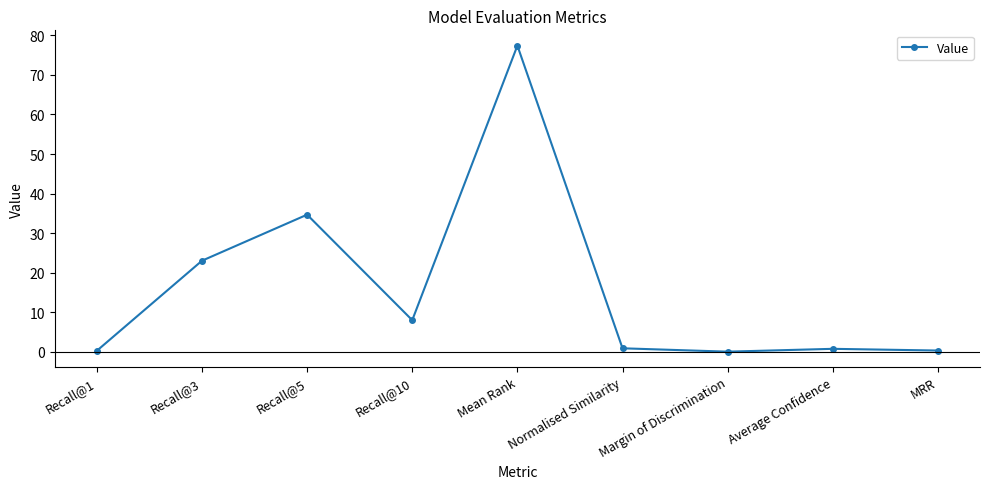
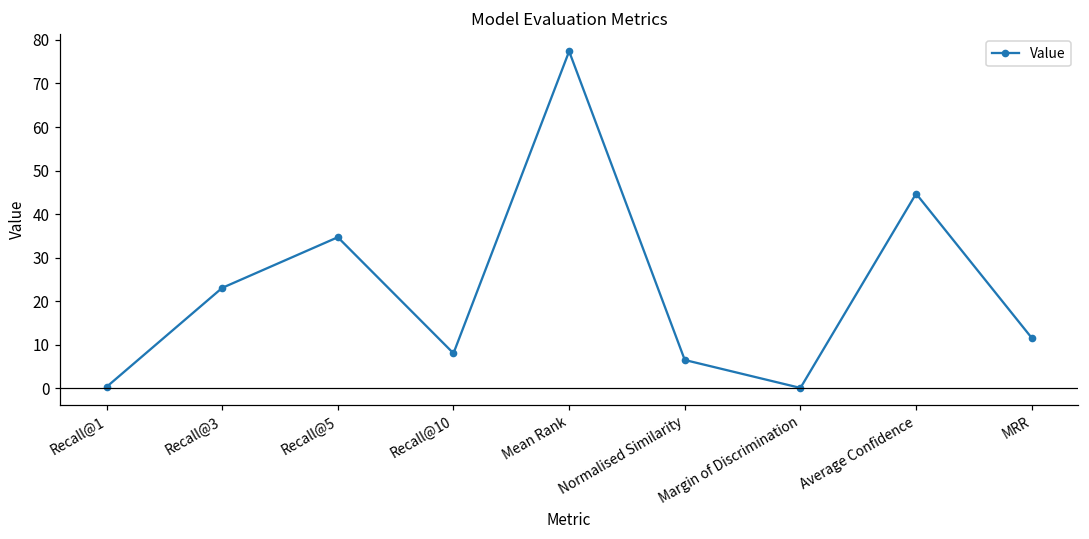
  {
    "Recall@1": 0,
    "Recall@3": 23,
    "Recall@5": 35,
    "Recall@10": 8,
    "Mean Rank": 77,
-   "Normalised Similarity": 1,
+   "Normalised Similarity": 6,
    "Margin of Discrimination": 0,
-   "Average Confidence": 1,
-   "MRR": 0
+   "Average Confidence": 45,
+   "MRR": 12
  }
